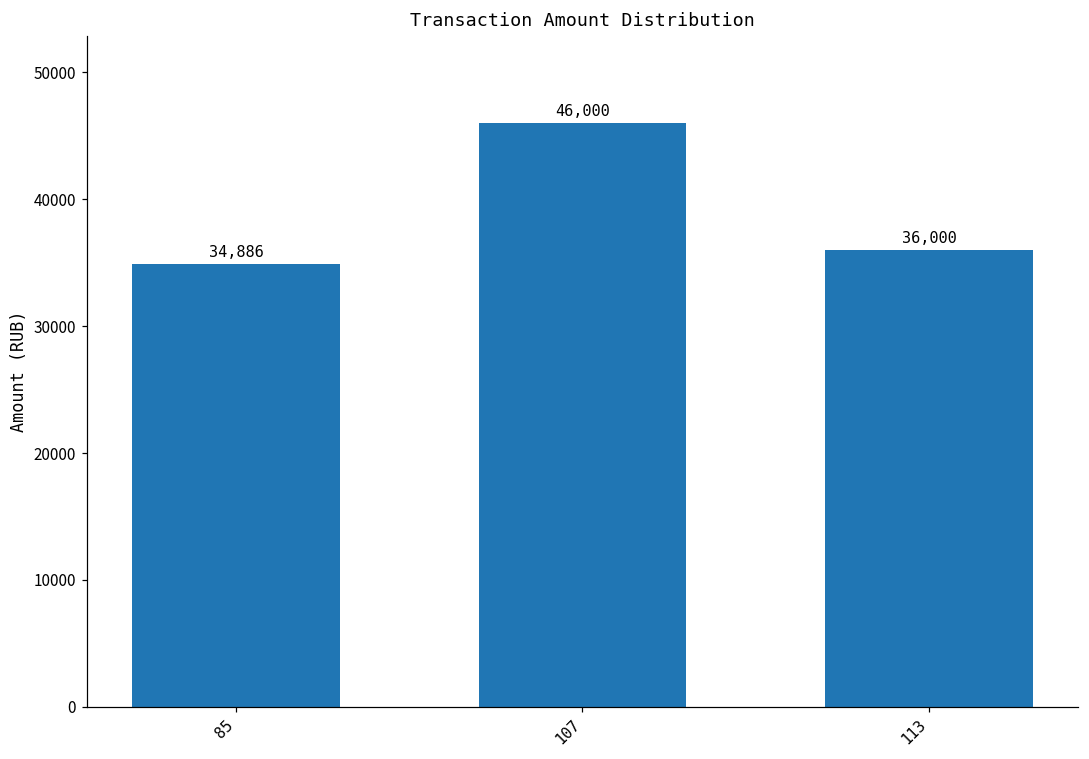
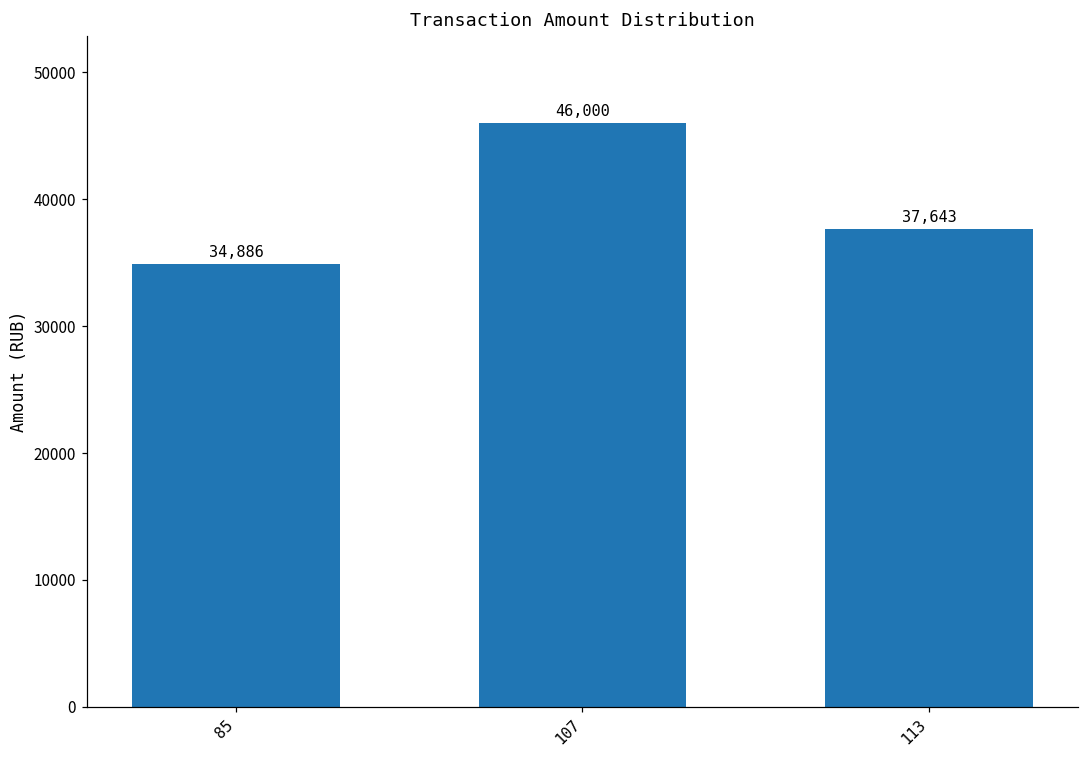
  {
    "85": "34,886",
    "107": "46,000",
-   "113": "36,000"
+   "113": "37,643"
  }
